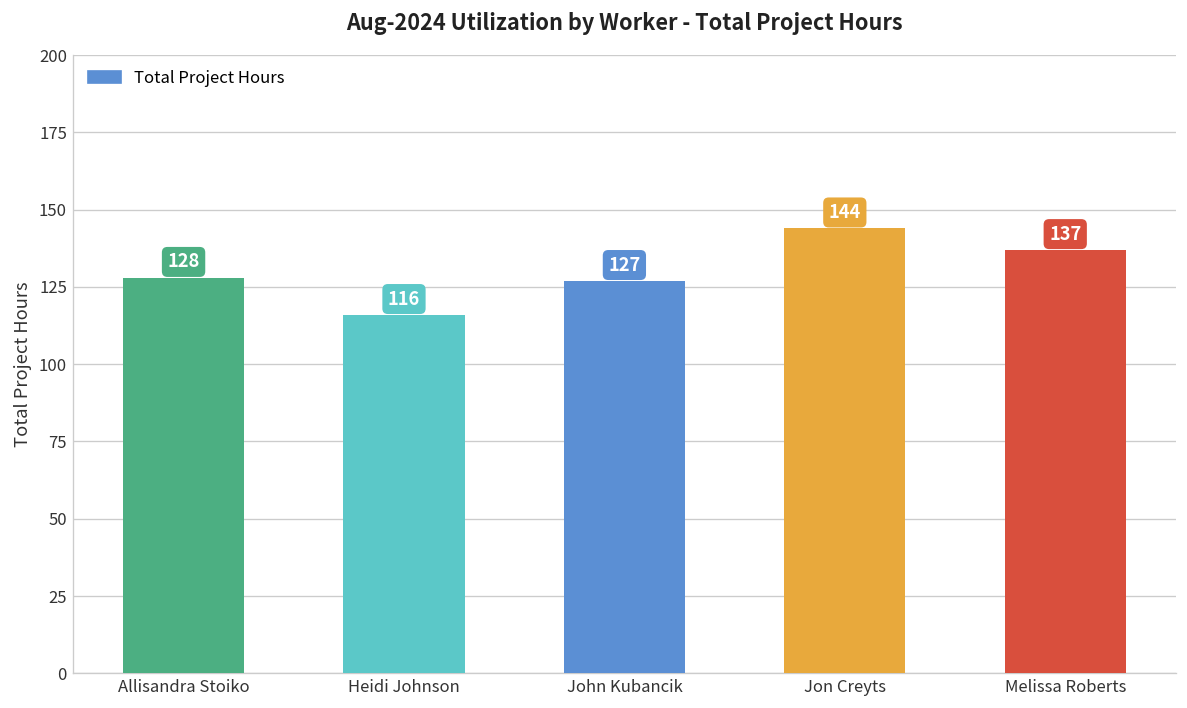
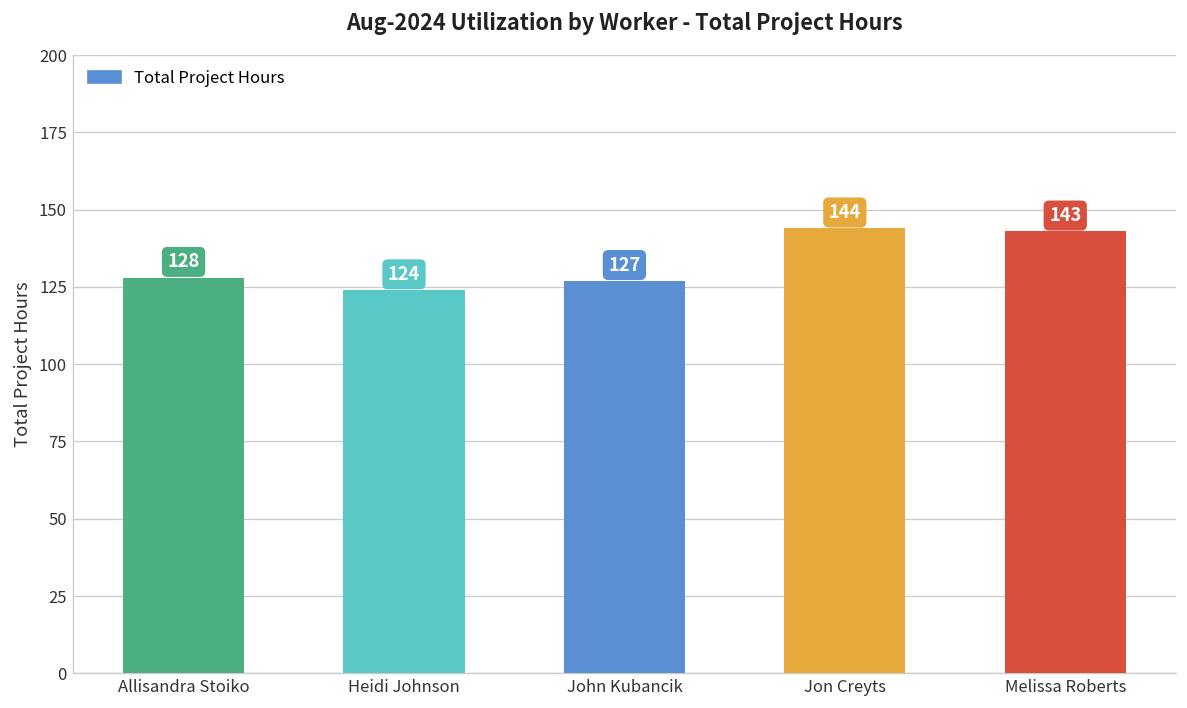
  {
-   "Heidi Johnson": 116,
-   "Melissa Roberts": 137
+   "Heidi Johnson": 124,
+   "Melissa Roberts": 143
  }
